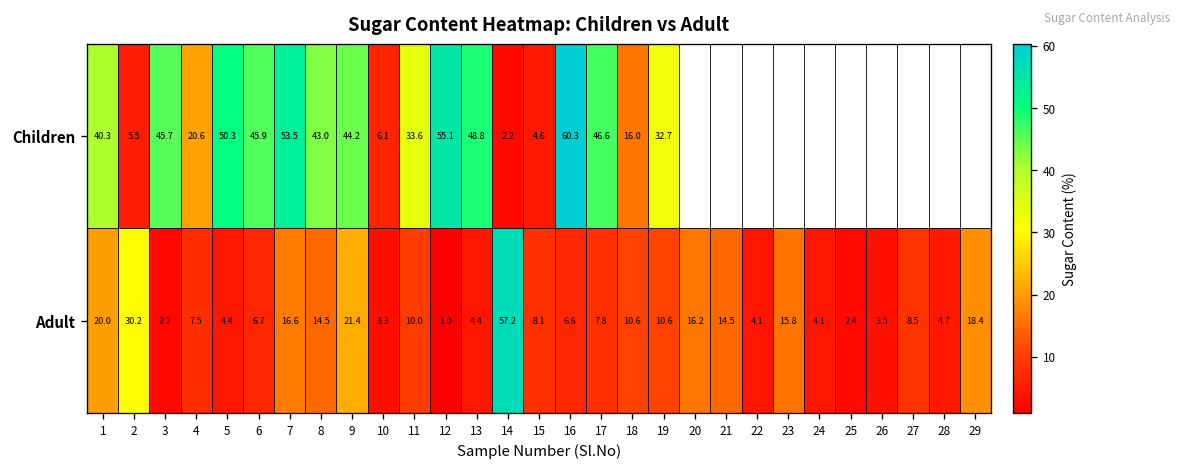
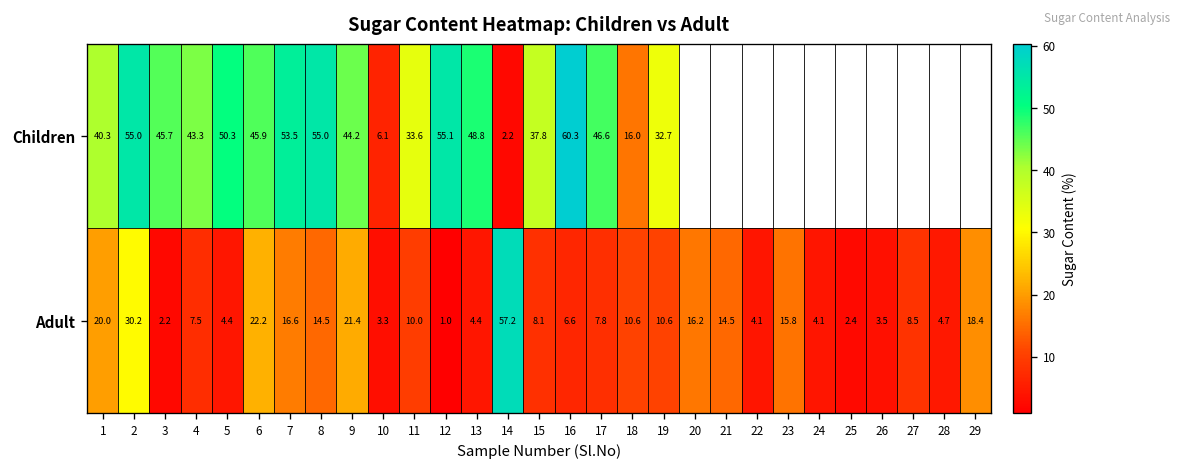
  {
    "Children": {
      "1": 40.3,
-     "2": 5.5,
+     "2": 55.0,
      "3": 45.7,
-     "4": 20.6,
+     "4": 43.3,
      "5": 50.3,
      "6": 45.9,
      "7": 53.5,
-     "8": 43.0,
+     "8": 55.0,
      "9": 44.2,
      "10": 6.1,
      "11": 33.6,
      "12": 55.1,
      "13": 48.8,
      "14": 2.2,
-     "15": 4.6,
+     "15": 37.8,
      "16": 60.3,
      "17": 46.6,
      "18": 16.0,
      "19": 32.7
    },
    "Adult": {
      "1": 20.0,
      "2": 30.2,
      "3": 2.2,
      "4": 7.5,
      "5": 4.4,
-     "6": 6.7,
+     "6": 22.2,
      "7": 16.6,
      "8": 14.5,
      "9": 21.4,
      "10": 3.3,
      "11": 10.0,
      "12": 1.0,
      "13": 4.4,
      "14": 57.2,
      "15": 8.1,
      "16": 6.6,
      "17": 7.8,
      "18": 10.6,
      "19": 10.6,
      "20": 16.2,
      "21": 14.5,
      "22": 4.1,
      "23": 15.8,
      "24": 4.1,
      "25": 2.4,
      "26": 3.5,
      "27": 8.5,
      "28": 4.7,
      "29": 18.4
    }
  }
